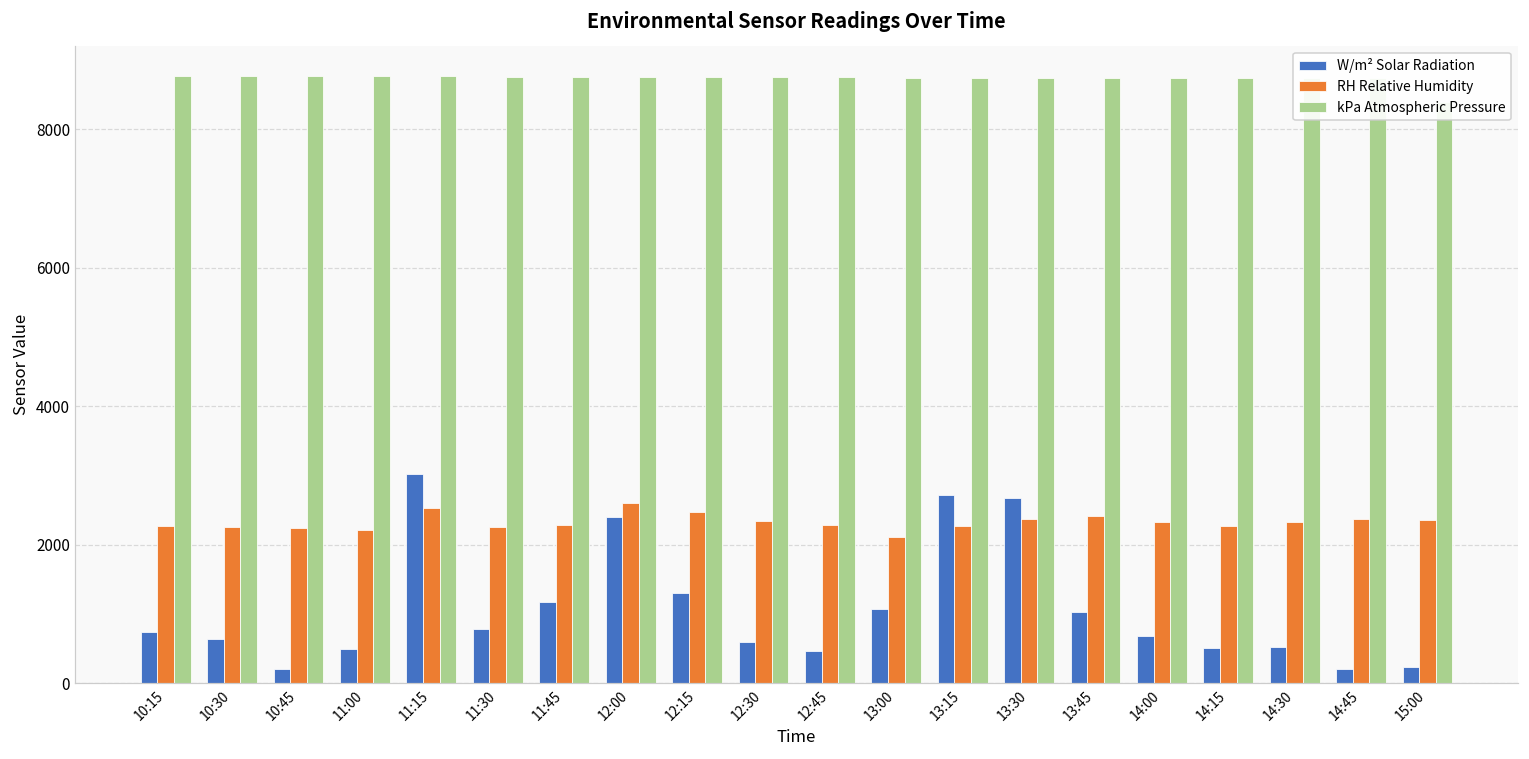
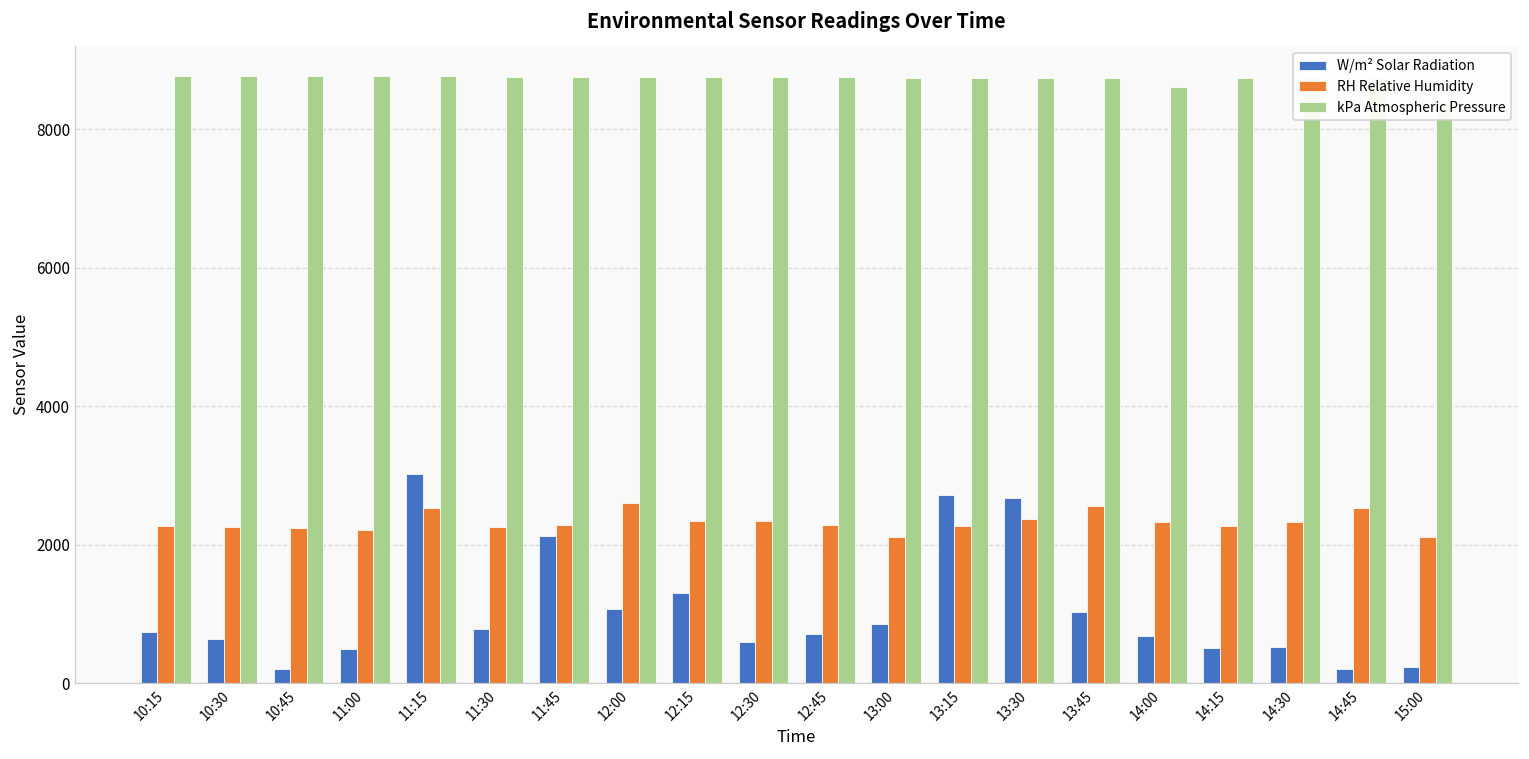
  {
    "W/m² Solar Radiation": {
      "10:15": 700,
      "10:30": 600,
      "10:45": 200,
      "11:00": 500,
      "11:15": 3000,
      "11:30": 800,
-     "11:45": 1200,
-     "12:00": 2400,
+     "11:45": 2100,
+     "12:00": 1100,
      "12:15": 1300,
      "12:30": 600,
-     "12:45": 500,
-     "13:00": 1100,
+     "12:45": 700,
+     "13:00": 900,
      "13:15": 2700,
      "13:30": 2700,
      "13:45": 1000,
      "14:00": 700,
      "14:15": 500,
      "14:30": 500,
      "14:45": 200,
      "15:00": 200
    },
    "RH Relative Humidity": {
      "10:15": 2300,
      "10:30": 2300,
      "10:45": 2200,
      "11:00": 2200,
      "11:15": 2500,
      "11:30": 2300,
      "11:45": 2300,
      "12:00": 2600,
-     "12:15": 2500,
+     "12:15": 2300,
      "12:30": 2300,
      "12:45": 2300,
      "13:00": 2100,
      "13:15": 2300,
      "13:30": 2400,
-     "13:45": 2400,
+     "13:45": 2600,
      "14:00": 2300,
      "14:15": 2300,
      "14:30": 2300,
-     "14:45": 2400,
-     "15:00": 2400
+     "14:45": 2500,
+     "15:00": 2100
    },
    "kPa Atmospheric Pressure": {
      "10:15": 8800,
      "10:30": 8800,
      "10:45": 8800,
      "11:00": 8800,
      "11:15": 8800,
      "11:30": 8800,
      "11:45": 8800,
      "12:00": 8800,
      "12:15": 8800,
      "12:30": 8700,
      "12:45": 8700,
      "13:00": 8700,
      "13:15": 8700,
      "13:30": 8700,
      "13:45": 8700,
-     "14:00": 8700,
+     "14:00": 8600,
      "14:15": 8700
    }
  }
